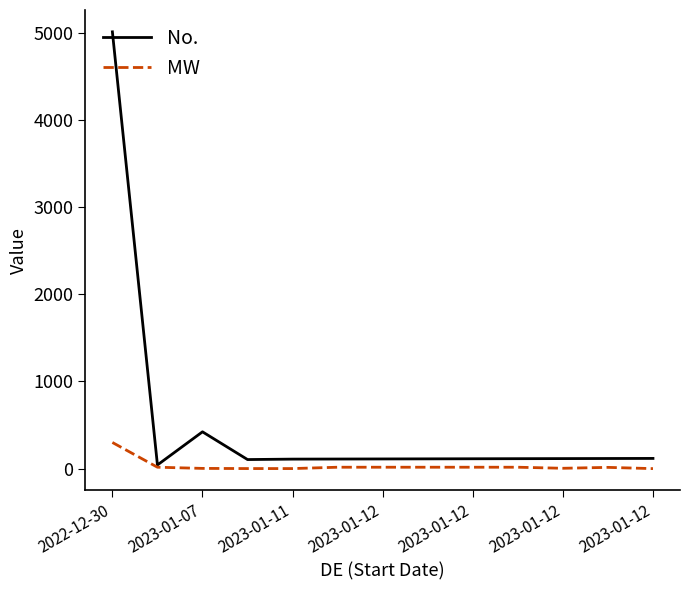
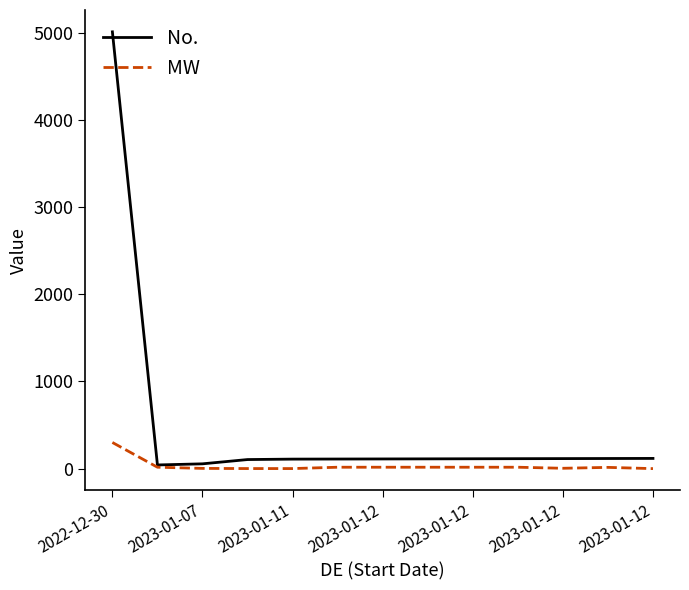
  {
    "No.": {
      "2022-12-30": 5000,
-     "2023-01-07": 400
+     "2023-01-07": 100
    },
    "MW": {
      "2022-12-30": 300,
      "2023-01-07": 0
    }
  }
